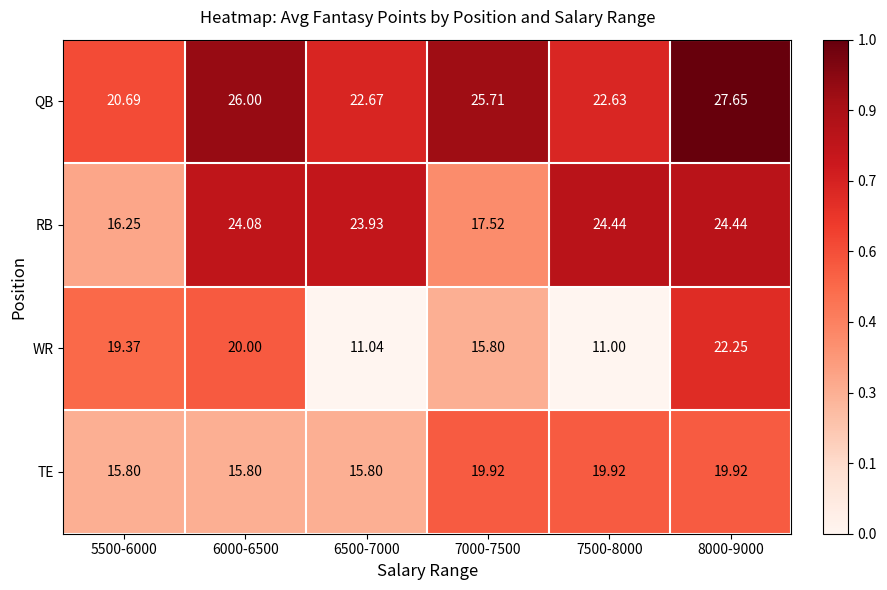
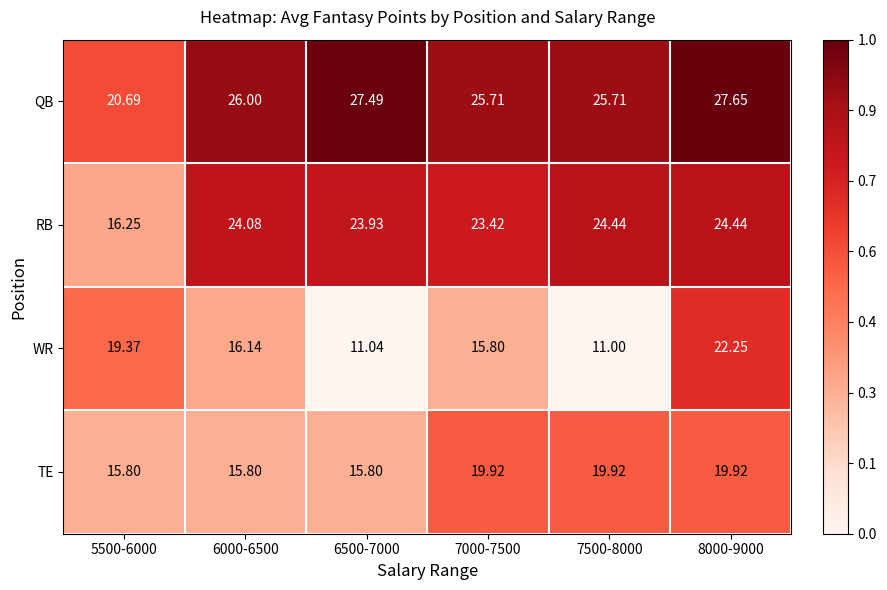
  {
    "QB": {
      "5500-6000": 20.69,
      "6000-6500": 26.00,
-     "6500-7000": 22.67,
+     "6500-7000": 27.49,
      "7000-7500": 25.71,
-     "7500-8000": 22.63,
+     "7500-8000": 25.71,
      "8000-9000": 27.65
    },
    "RB": {
      "5500-6000": 16.25,
      "6000-6500": 24.08,
      "6500-7000": 23.93,
-     "7000-7500": 17.52,
+     "7000-7500": 23.42,
      "7500-8000": 24.44,
      "8000-9000": 24.44
    },
    "WR": {
      "5500-6000": 19.37,
-     "6000-6500": 20.00,
+     "6000-6500": 16.14,
      "6500-7000": 11.04,
      "7000-7500": 15.80,
      "7500-8000": 11.00,
      "8000-9000": 22.25
    },
    "TE": {
      "5500-6000": 15.80,
      "6000-6500": 15.80,
      "6500-7000": 15.80,
      "7000-7500": 19.92,
      "7500-8000": 19.92,
      "8000-9000": 19.92
    }
  }
